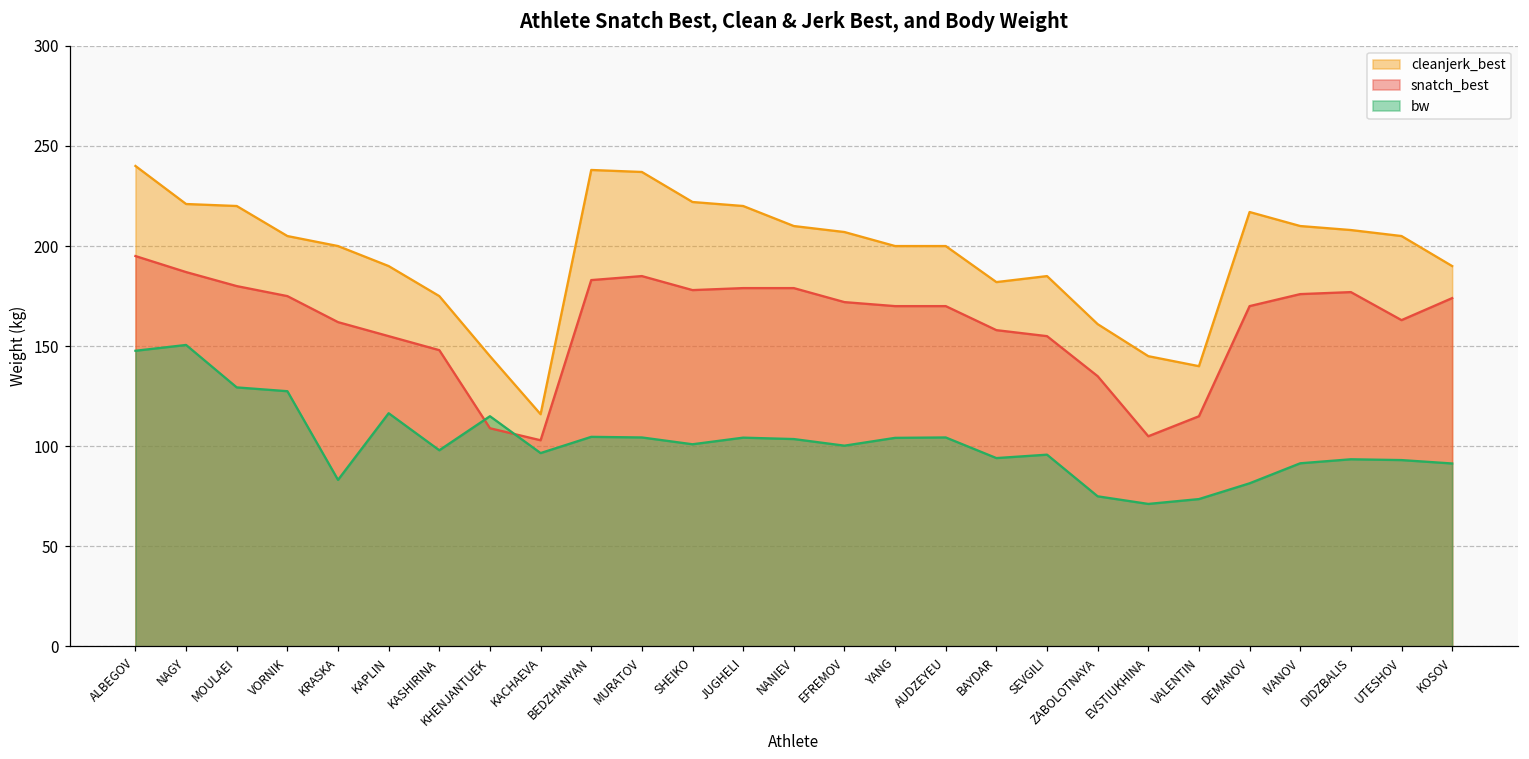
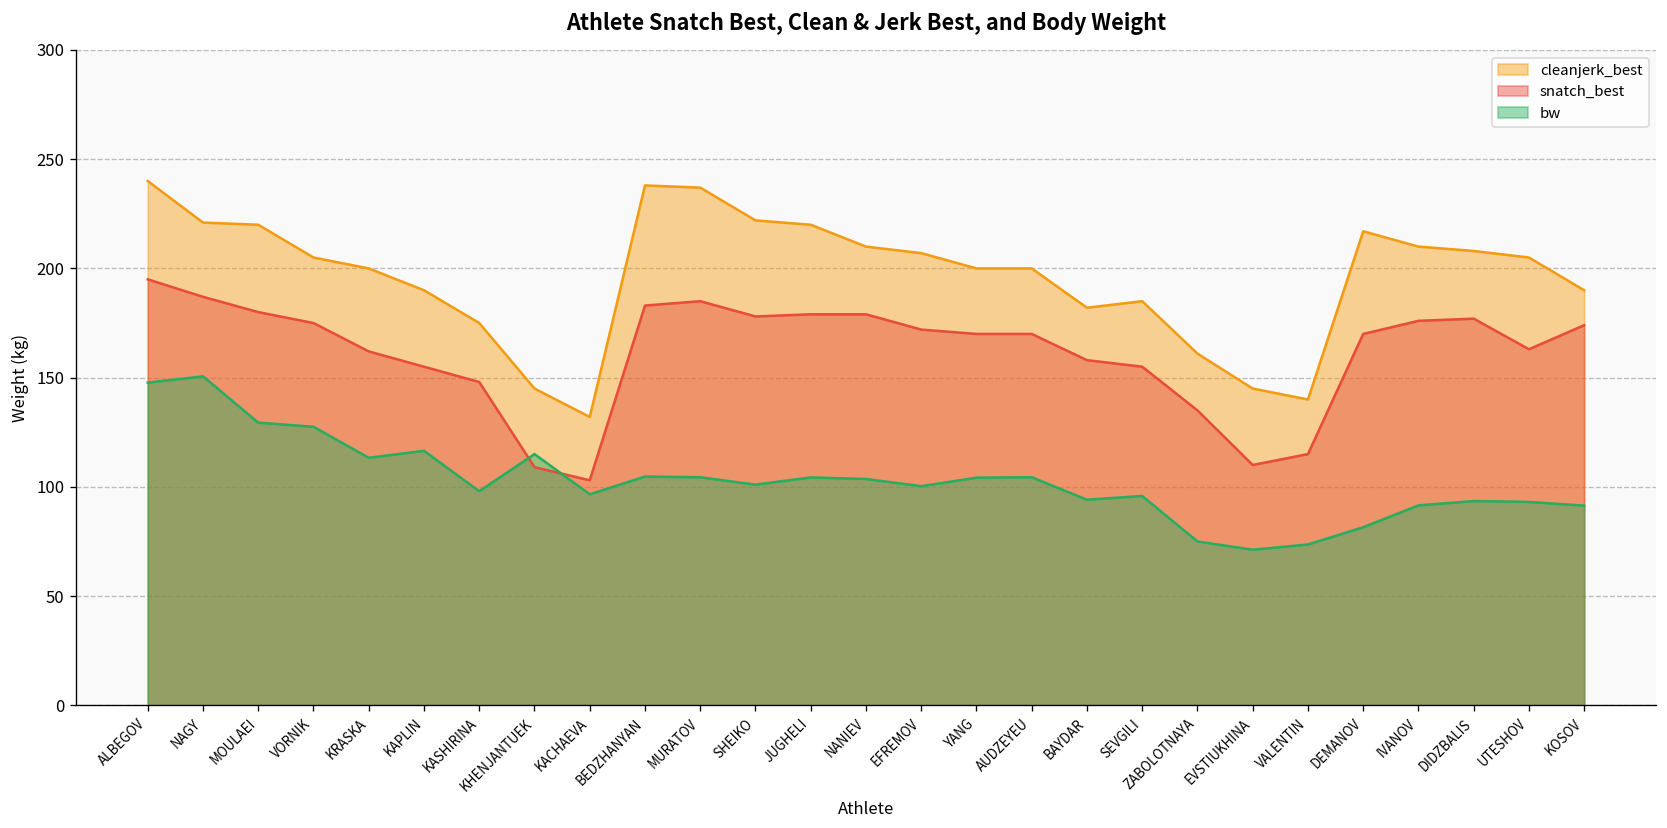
  {
    "cleanjerk_best": {
      "ALBEGOV": 240,
      "NAGY": 221,
      "MOULAEI": 220,
      "VORNIK": 205,
      "KRASKA": 200,
      "KAPLIN": 190,
      "KASHIRINA": 175,
      "KHENJANTUEK": 145,
-     "KACHAEVA": 116,
+     "KACHAEVA": 132,
      "BEDZHANYAN": 238,
      "MURATOV": 237,
      "SHEIKO": 222,
      "JUGHELI": 220,
      "NANIEV": 210,
      "EFREMOV": 207,
      "YANG": 200,
      "AUDZEYEU": 200,
      "BAYDAR": 182,
      "SEVGILI": 185,
      "ZABOLOTNAYA": 161,
      "EVSTIUKHINA": 145,
      "VALENTIN": 140,
      "DEMANOV": 217,
      "IVANOV": 210,
      "DIDZBALIS": 208,
      "UTESHOV": 205,
      "KOSOV": 190
    },
    "snatch_best": {
      "ALBEGOV": 195,
      "NAGY": 187,
      "MOULAEI": 180,
      "VORNIK": 175,
      "KRASKA": 162,
      "KAPLIN": 155,
      "KASHIRINA": 148,
      "KHENJANTUEK": 109,
      "KACHAEVA": 103,
      "BEDZHANYAN": 183,
      "MURATOV": 185,
      "SHEIKO": 178,
      "JUGHELI": 179,
      "NANIEV": 179,
      "EFREMOV": 172,
      "YANG": 170,
      "AUDZEYEU": 170,
      "BAYDAR": 158,
      "SEVGILI": 155,
      "ZABOLOTNAYA": 135,
-     "EVSTIUKHINA": 105,
+     "EVSTIUKHINA": 110,
      "VALENTIN": 115,
      "DEMANOV": 170,
      "IVANOV": 176,
      "DIDZBALIS": 177,
      "UTESHOV": 163,
      "KOSOV": 174
    },
    "bw": {
      "ALBEGOV": 148,
      "NAGY": 151,
      "MOULAEI": 129,
      "VORNIK": 128,
-     "KRASKA": 83,
+     "KRASKA": 113,
      "KAPLIN": 117,
      "KASHIRINA": 98,
      "KHENJANTUEK": 115,
      "KACHAEVA": 97,
      "BEDZHANYAN": 105,
      "MURATOV": 104,
      "SHEIKO": 101,
      "JUGHELI": 104,
      "NANIEV": 104,
      "EFREMOV": 100,
      "YANG": 104,
      "AUDZEYEU": 104,
      "BAYDAR": 94,
      "SEVGILI": 96,
      "ZABOLOTNAYA": 75,
      "EVSTIUKHINA": 71,
      "VALENTIN": 74,
      "DEMANOV": 82,
      "IVANOV": 92,
      "DIDZBALIS": 94,
      "UTESHOV": 93,
      "KOSOV": 91
    }
  }
